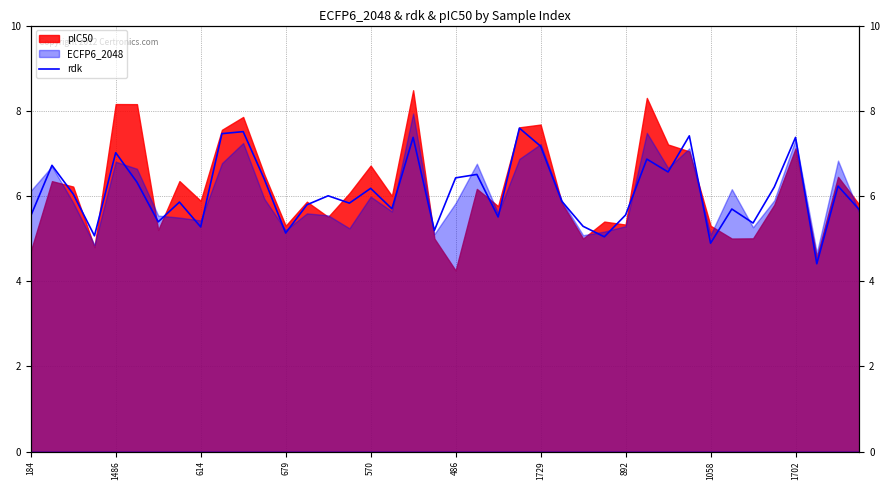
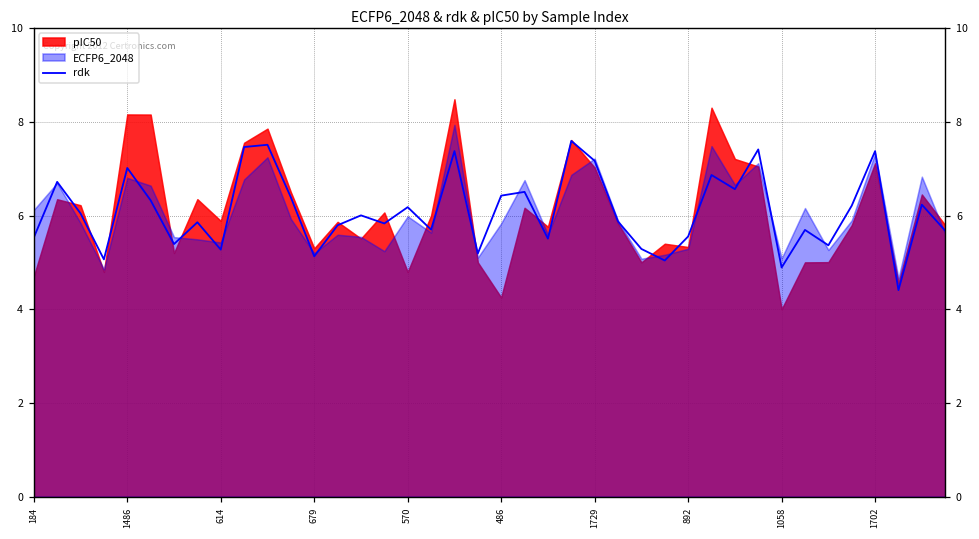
  {
    "pIC50": {
      "184": 4.7,
      "1486": 8.2,
      "614": 5.9,
      "679": 5.3,
-     "570": 6.7,
+     "570": 4.8,
      "486": 4.3,
-     "1729": 7.7,
-     "1058": 5.3,
+     "1729": 7.0,
+     "1058": 4.0,
      "1702": 7.1
    }
  }
